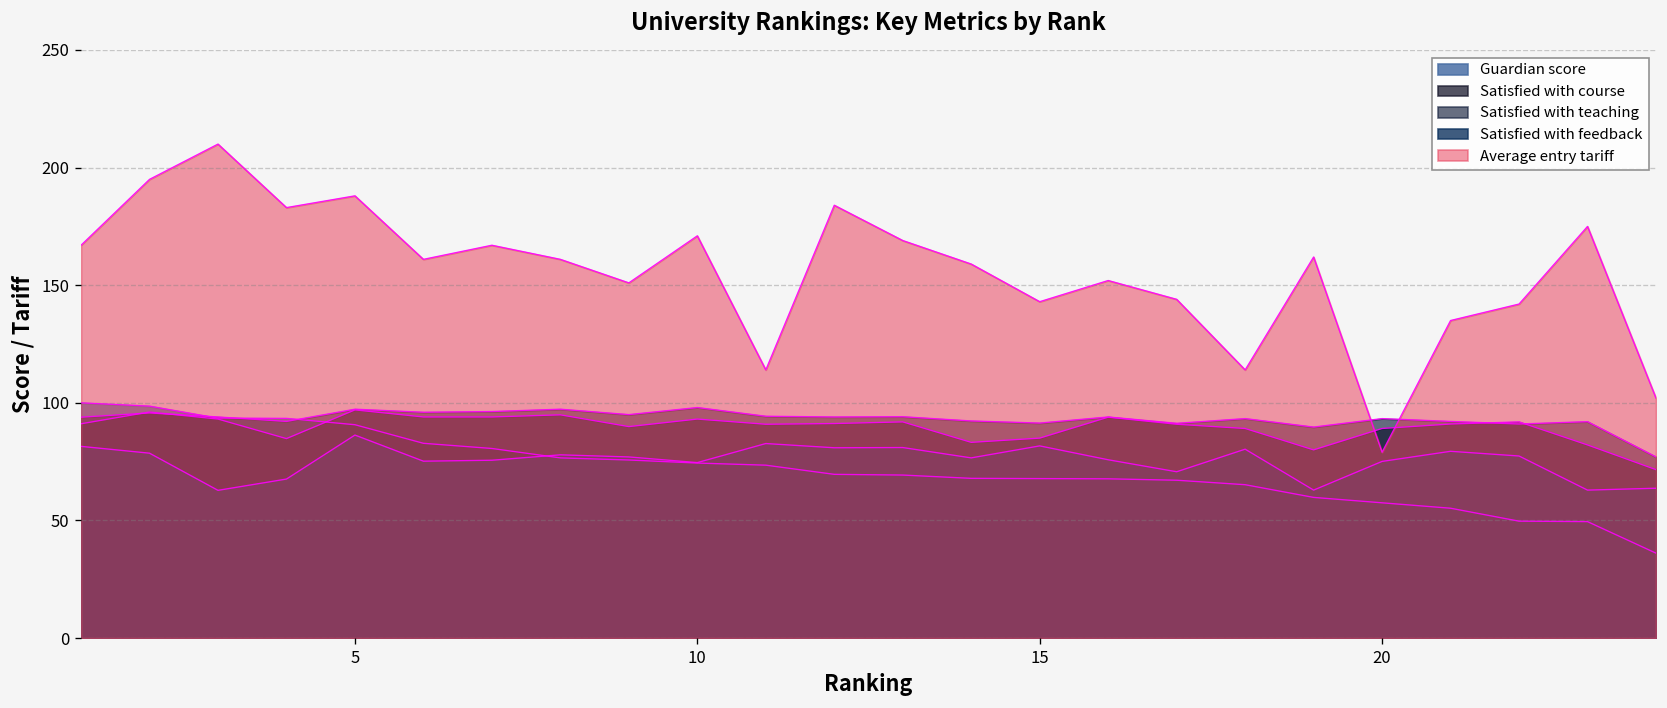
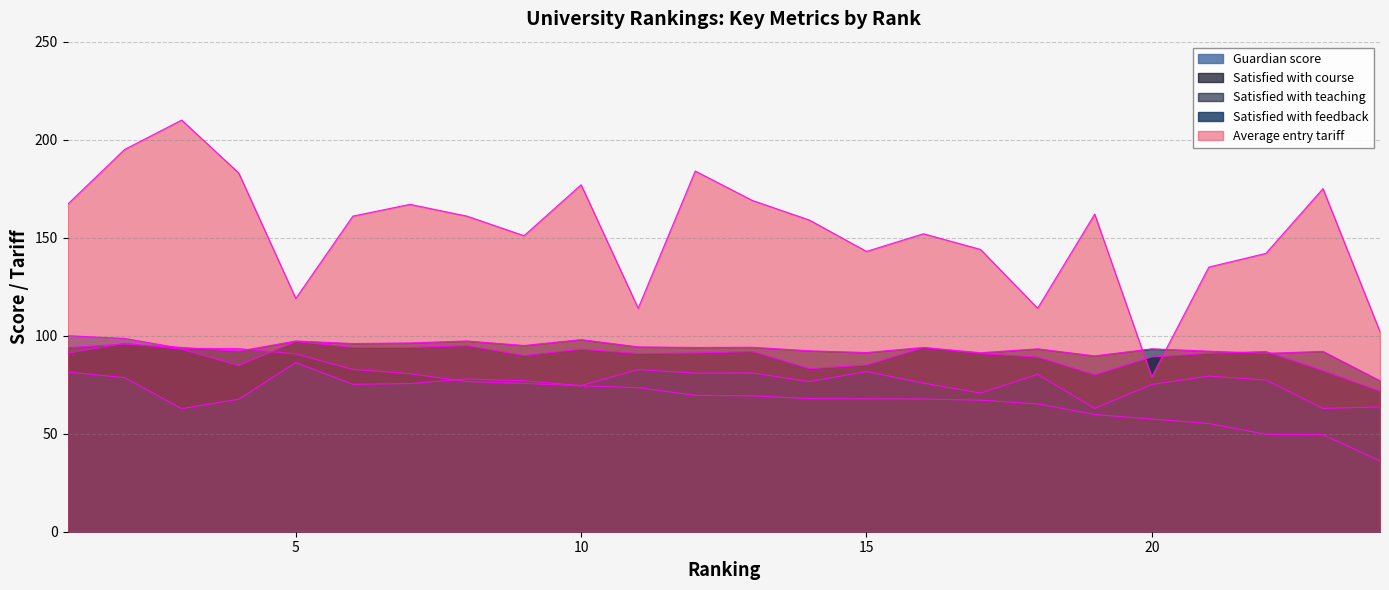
  {
    "Guardian score": {
      "5": 91,
      "15": 68,
      "20": 58
    },
    "Average entry tariff": {
-     "5": 188,
-     "10": 171,
+     "5": 119,
+     "10": 177,
      "15": 143,
      "20": 79
    }
  }
